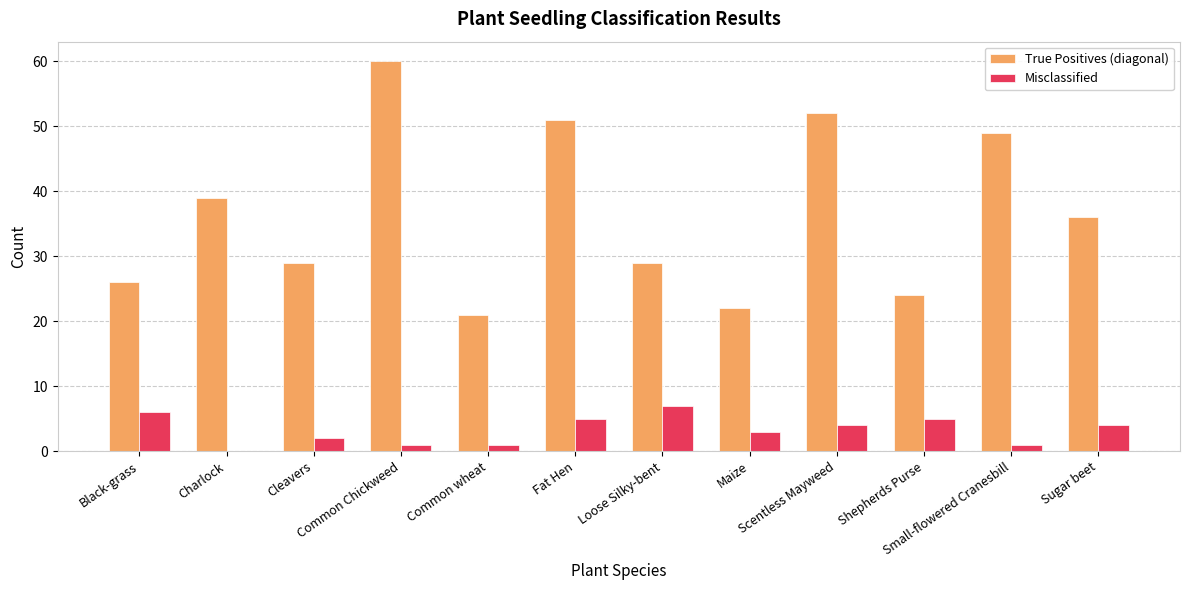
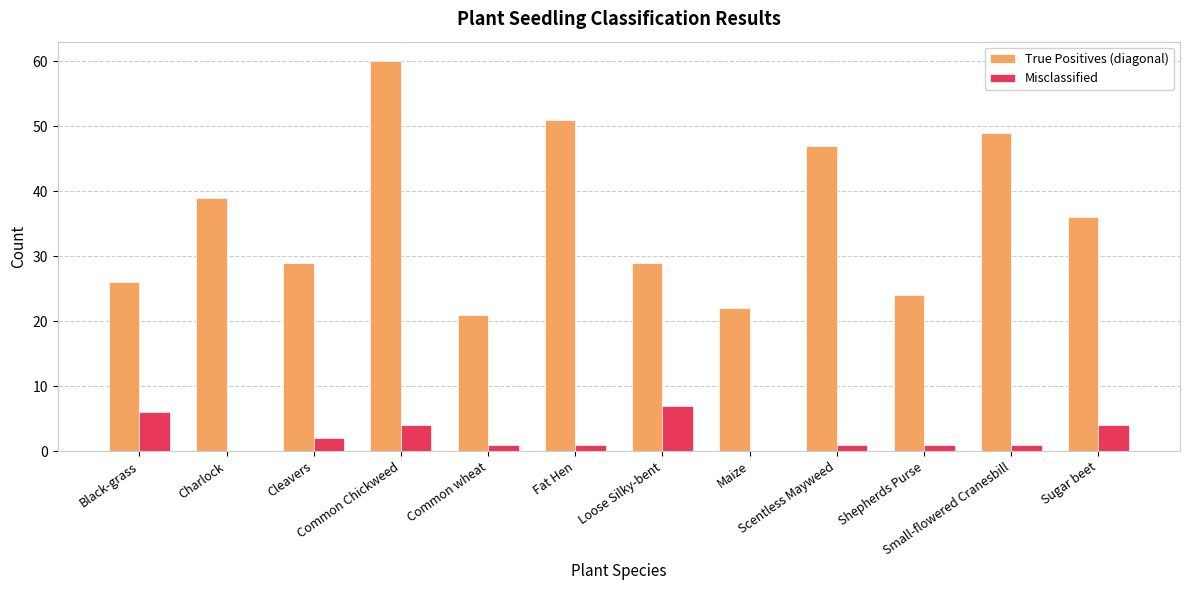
  {
    "True Positives (diagonal)": {
      "Black-grass": 26,
      "Charlock": 39,
      "Cleavers": 29,
      "Common Chickweed": 60,
      "Common wheat": 21,
      "Fat Hen": 51,
      "Loose Silky-bent": 29,
      "Maize": 22,
-     "Scentless Mayweed": 52,
+     "Scentless Mayweed": 47,
      "Shepherds Purse": 24,
      "Small-flowered Cranesbill": 49,
      "Sugar beet": 36
    },
    "Misclassified": {
      "Black-grass": 6,
      "Charlock": 0,
      "Cleavers": 2,
-     "Common Chickweed": 1,
+     "Common Chickweed": 4,
      "Common wheat": 1,
-     "Fat Hen": 5,
+     "Fat Hen": 1,
      "Loose Silky-bent": 7,
-     "Maize": 3,
-     "Scentless Mayweed": 4,
-     "Shepherds Purse": 5,
+     "Maize": 0,
+     "Scentless Mayweed": 1,
+     "Shepherds Purse": 1,
      "Small-flowered Cranesbill": 1,
      "Sugar beet": 4
    }
  }
